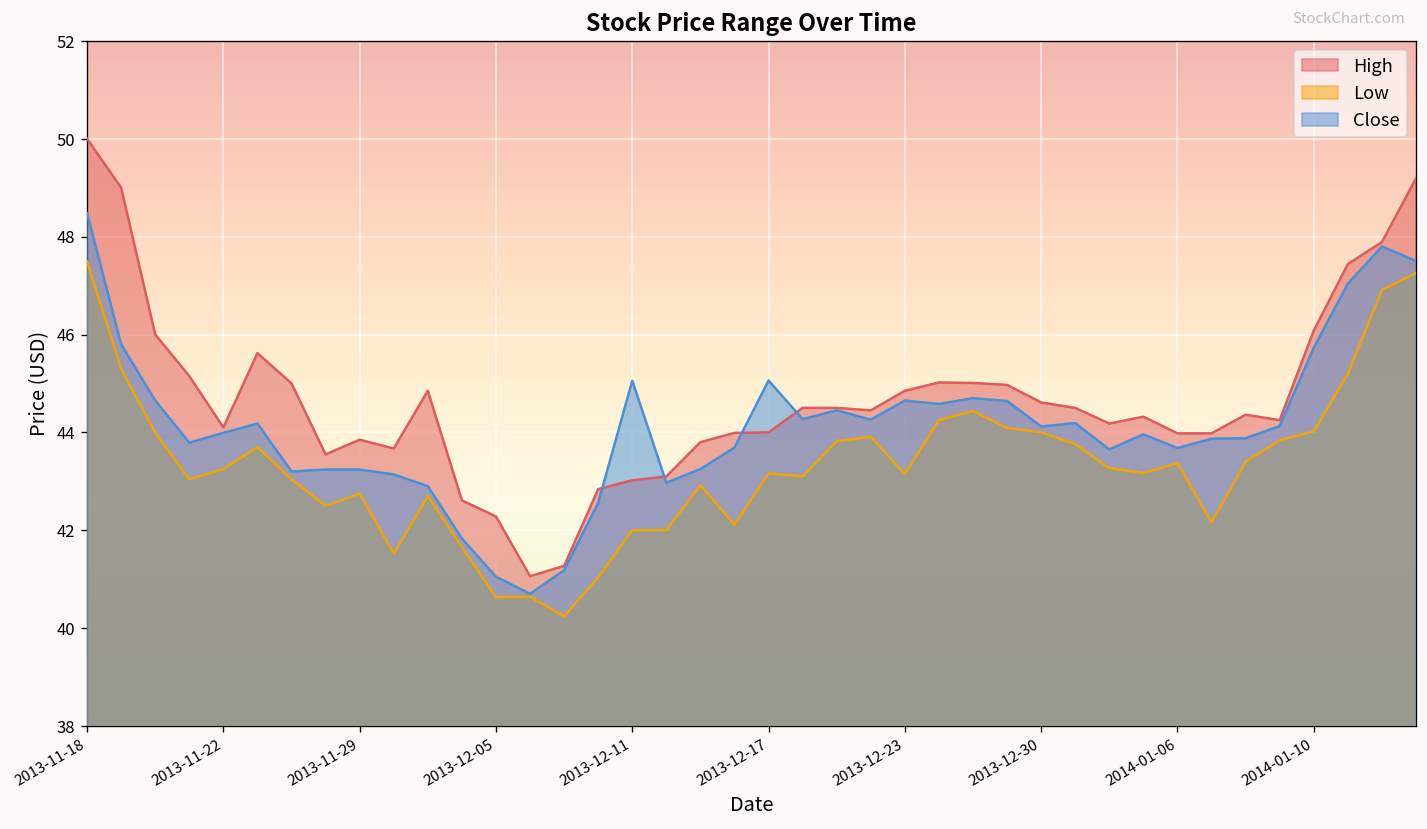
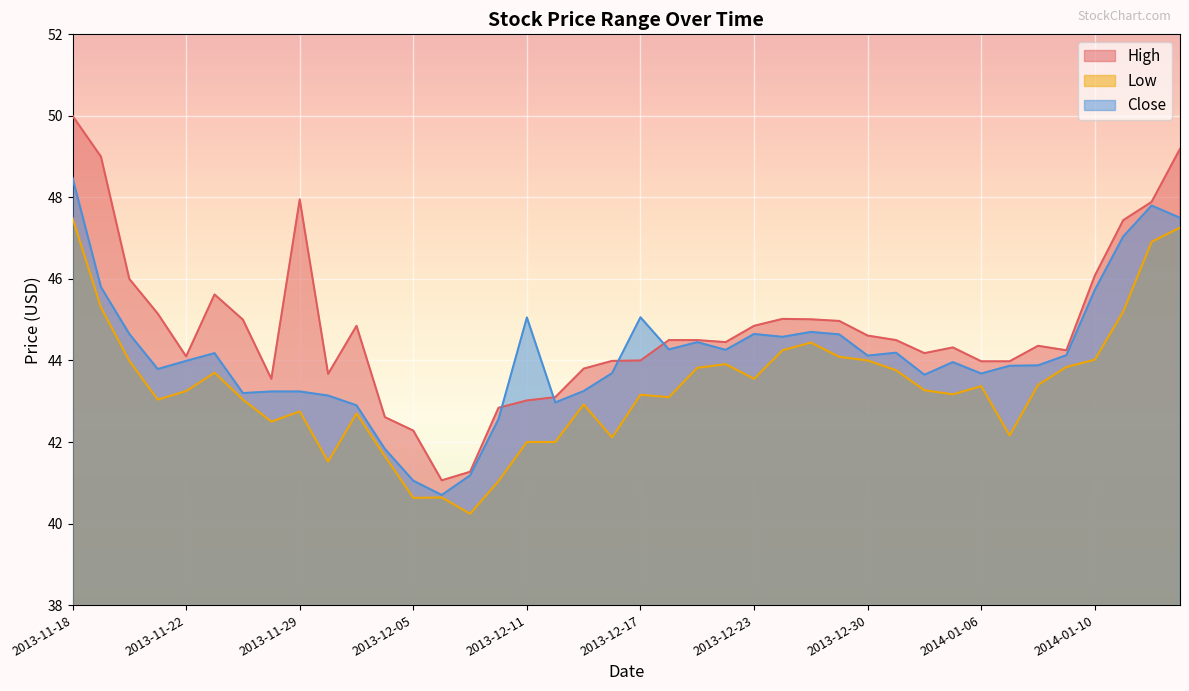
  {
    "High": {
      "2013-11-18": 50.0,
      "2013-11-22": 44.1,
-     "2013-11-29": 43.8,
+     "2013-11-29": 48.0,
      "2013-12-05": 42.3,
      "2013-12-11": 43.0,
      "2013-12-17": 44.0,
      "2013-12-23": 44.8,
      "2013-12-30": 44.6,
      "2014-01-06": 44.0,
      "2014-01-10": 46.1
    },
    "Low": {
      "2013-11-18": 47.5,
      "2013-11-22": 43.3,
      "2013-11-29": 42.8,
      "2013-12-05": 40.6,
      "2013-12-11": 42.0,
      "2013-12-17": 43.2,
-     "2013-12-23": 43.1,
+     "2013-12-23": 43.5,
      "2013-12-30": 44.0,
      "2014-01-06": 43.4,
      "2014-01-10": 44.0
    },
    "Close": {
      "2013-11-18": 48.5,
      "2013-11-22": 44.0,
      "2013-11-29": 43.2,
      "2013-12-05": 41.0,
      "2013-12-11": 45.1,
      "2013-12-17": 45.1,
      "2013-12-23": 44.7,
      "2013-12-30": 44.1,
      "2014-01-06": 43.7,
      "2014-01-10": 45.7
    }
  }
